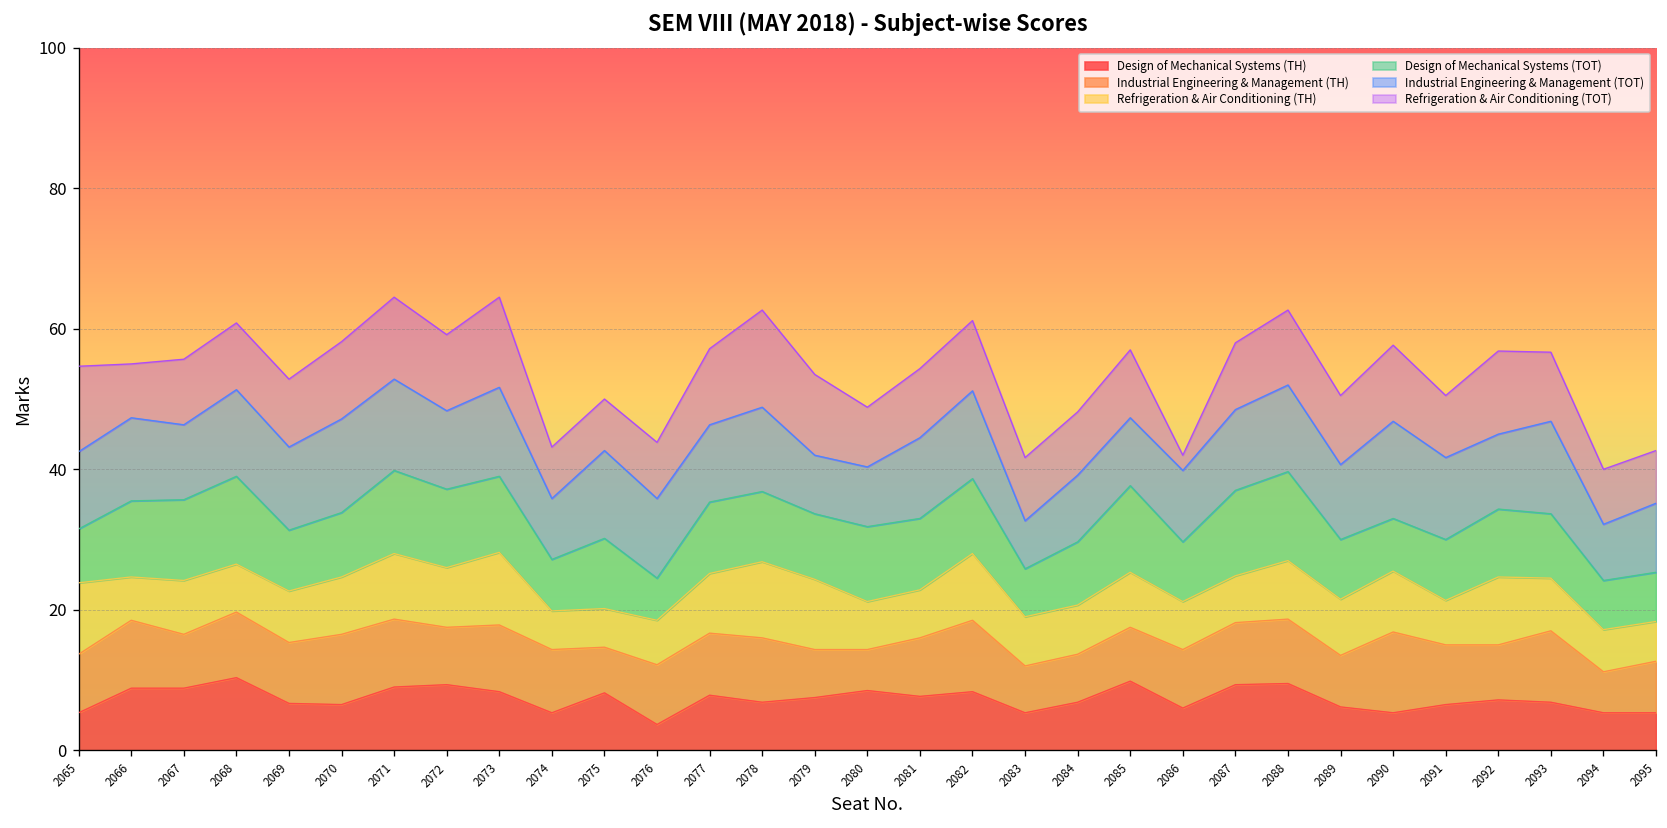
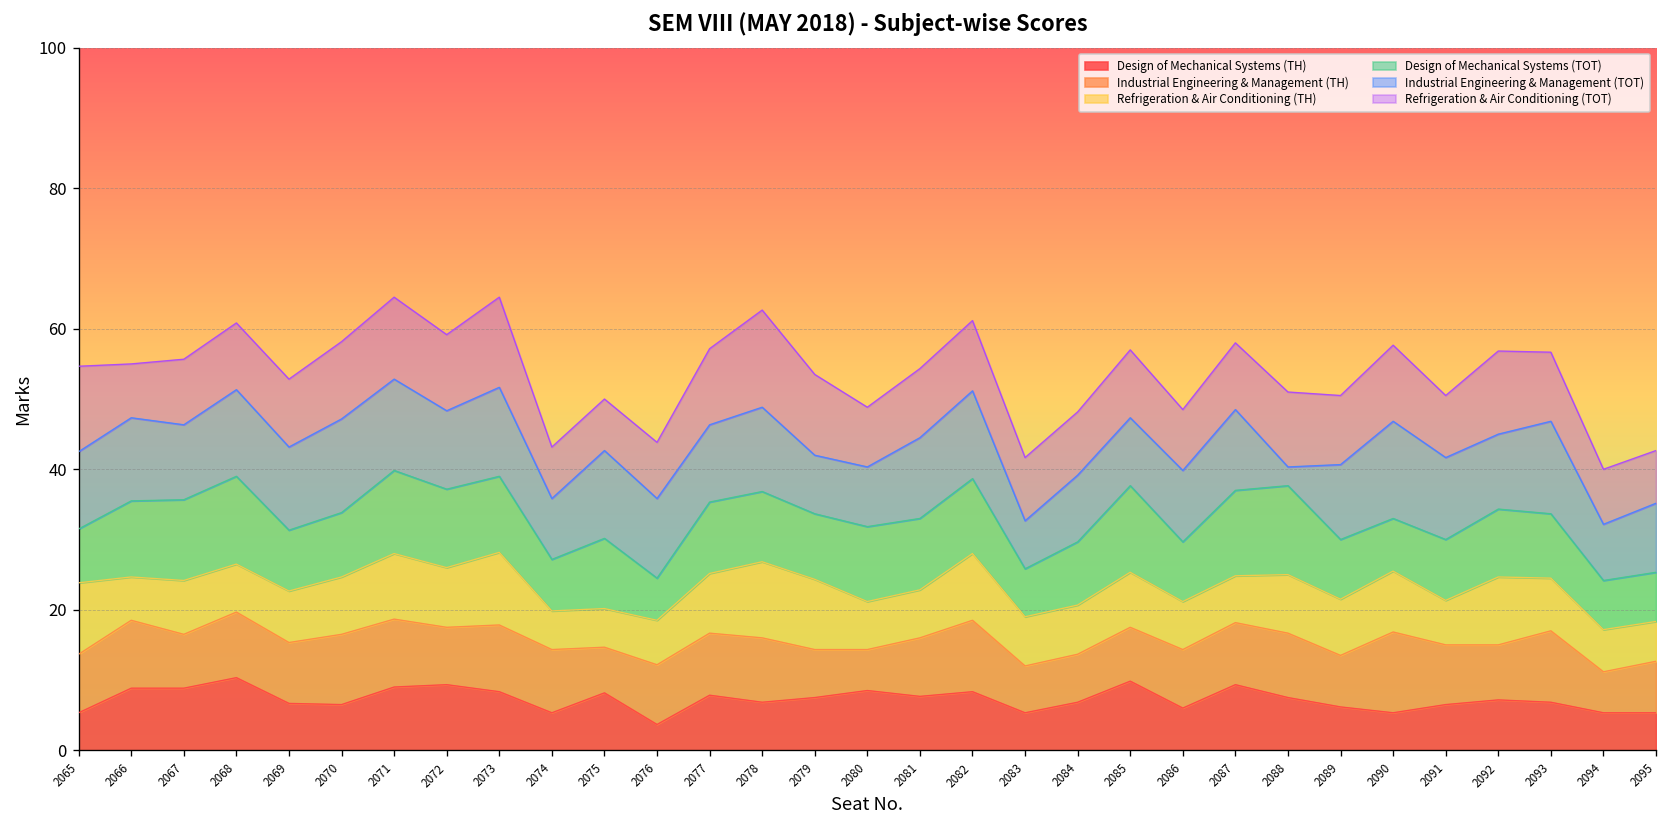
  {
    "Design of Mechanical Systems (TH)": {
      "2065": 5,
      "2066": 9,
      "2067": 9,
      "2068": 10,
      "2069": 7,
      "2070": 7,
      "2071": 9,
      "2072": 9,
      "2073": 8,
      "2074": 5,
      "2075": 8,
      "2076": 4,
      "2077": 8,
      "2078": 7,
      "2079": 8,
      "2080": 9,
      "2081": 8,
      "2082": 8,
      "2083": 5,
      "2084": 7,
      "2085": 10,
      "2086": 6,
      "2087": 9,
-     "2088": 10,
+     "2088": 8,
      "2089": 6,
      "2090": 5,
      "2091": 7,
      "2092": 7,
      "2093": 7,
      "2094": 5,
      "2095": 5
    },
    "Industrial Engineering & Management (TH)": {
      "2065": 8,
      "2066": 10,
      "2067": 8,
      "2068": 9,
      "2069": 9,
      "2070": 10,
      "2071": 10,
      "2072": 8,
      "2073": 10,
      "2074": 9,
      "2075": 7,
      "2076": 9,
      "2077": 9,
      "2078": 9,
      "2079": 7,
      "2080": 6,
      "2081": 8,
      "2082": 10,
      "2083": 7,
      "2084": 7,
      "2085": 8,
      "2086": 8,
      "2087": 9,
      "2088": 9,
      "2089": 7,
      "2090": 12,
      "2091": 9,
      "2092": 8,
      "2093": 10,
      "2094": 6,
      "2095": 7
    },
    "Refrigeration & Air Conditioning (TH)": {
      "2065": 10,
      "2066": 6,
      "2067": 8,
      "2068": 7,
      "2069": 7,
      "2070": 8,
      "2071": 9,
      "2072": 9,
      "2073": 10,
      "2074": 6,
      "2075": 5,
      "2076": 6,
      "2077": 9,
      "2078": 11,
      "2079": 10,
      "2080": 7,
      "2081": 7,
      "2082": 10,
      "2083": 7,
      "2084": 7,
      "2085": 8,
      "2086": 7,
      "2087": 7,
      "2088": 8,
      "2089": 8,
      "2090": 9,
      "2091": 6,
      "2092": 10,
      "2093": 8,
      "2094": 6,
      "2095": 6
    },
    "Design of Mechanical Systems (TOT)": {
      "2065": 8,
      "2066": 11,
      "2067": 12,
      "2068": 13,
      "2069": 9,
      "2070": 9,
      "2071": 12,
      "2072": 11,
      "2073": 11,
      "2074": 7,
      "2075": 10,
      "2076": 6,
      "2077": 10,
      "2078": 10,
      "2079": 9,
      "2080": 11,
      "2081": 10,
      "2082": 11,
      "2083": 7,
      "2084": 9,
      "2085": 12,
      "2086": 9,
      "2087": 12,
      "2088": 13,
      "2089": 9,
      "2090": 8,
      "2091": 9,
      "2092": 10,
      "2093": 9,
      "2094": 7,
      "2095": 7
    },
    "Industrial Engineering & Management (TOT)": {
      "2065": 11,
      "2066": 12,
      "2067": 11,
      "2068": 12,
      "2069": 12,
      "2070": 13,
      "2071": 13,
      "2072": 11,
      "2073": 13,
      "2074": 9,
      "2075": 13,
      "2076": 11,
      "2077": 11,
      "2078": 12,
      "2079": 8,
      "2080": 9,
      "2081": 12,
      "2082": 13,
      "2083": 7,
      "2084": 10,
      "2085": 10,
      "2086": 10,
      "2087": 12,
-     "2088": 12,
+     "2088": 3,
      "2089": 11,
      "2090": 14,
      "2091": 12,
      "2092": 11,
      "2093": 13,
      "2094": 8,
      "2095": 10
    },
    "Refrigeration & Air Conditioning (TOT)": {
      "2065": 12,
      "2066": 8,
      "2067": 9,
      "2068": 10,
      "2069": 10,
      "2070": 11,
      "2071": 12,
      "2072": 11,
      "2073": 13,
      "2074": 7,
      "2075": 7,
      "2076": 8,
      "2077": 11,
      "2078": 14,
      "2079": 12,
      "2080": 9,
      "2081": 10,
      "2082": 10,
      "2083": 9,
      "2084": 9,
      "2085": 10,
-     "2086": 2,
+     "2086": 9,
      "2087": 10,
      "2088": 11,
      "2089": 10,
      "2090": 11,
      "2091": 9,
      "2092": 12,
      "2093": 10,
      "2094": 8,
      "2095": 8
    }
  }
